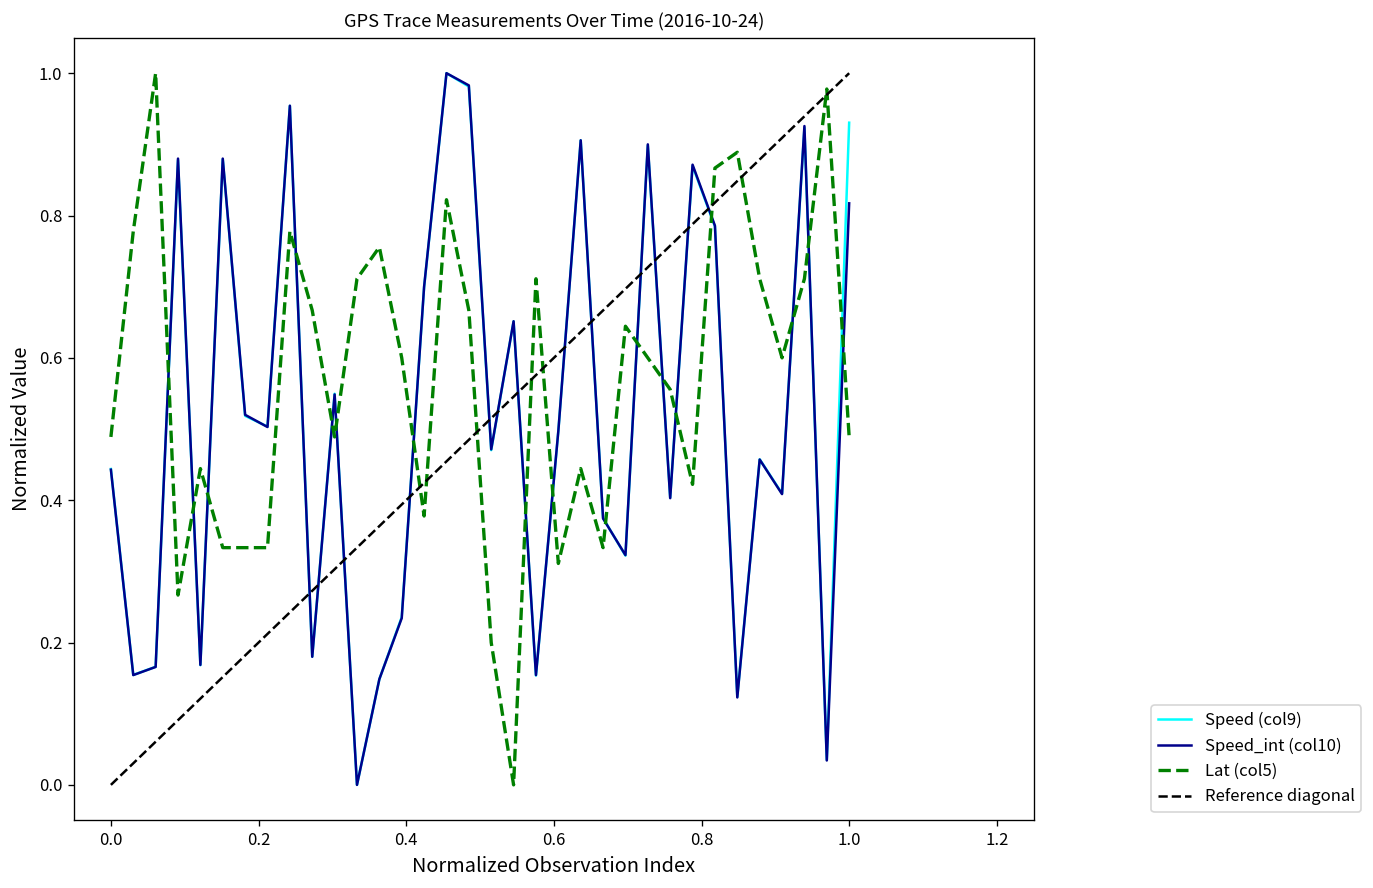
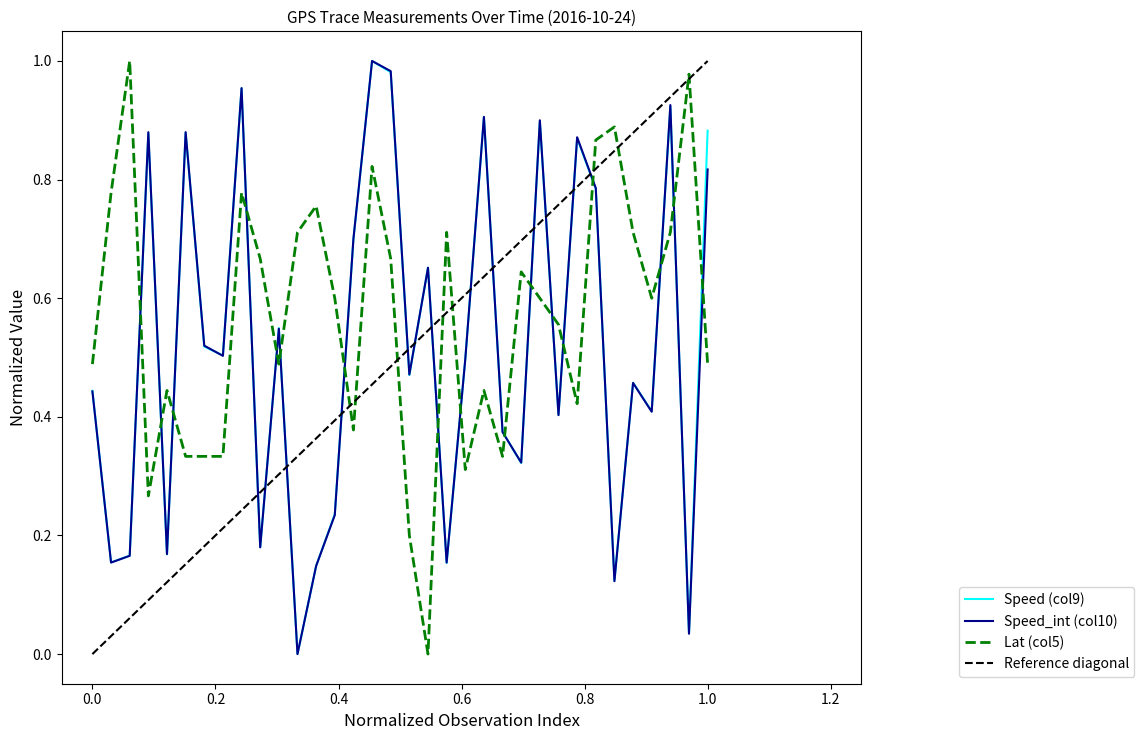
  {
    "Speed (col9)": {
-     "1.0": 0.93
+     "1.0": 0.88
    },
    "Speed_int (col10)": {
      "1.0": 0.82
    },
    "Lat (col5)": {
      "0.0": 0.49,
      "1.0": 0.49
    },
    "Reference diagonal": {
      "0.0": 0.00,
      "1.0": 1.00
    }
  }
